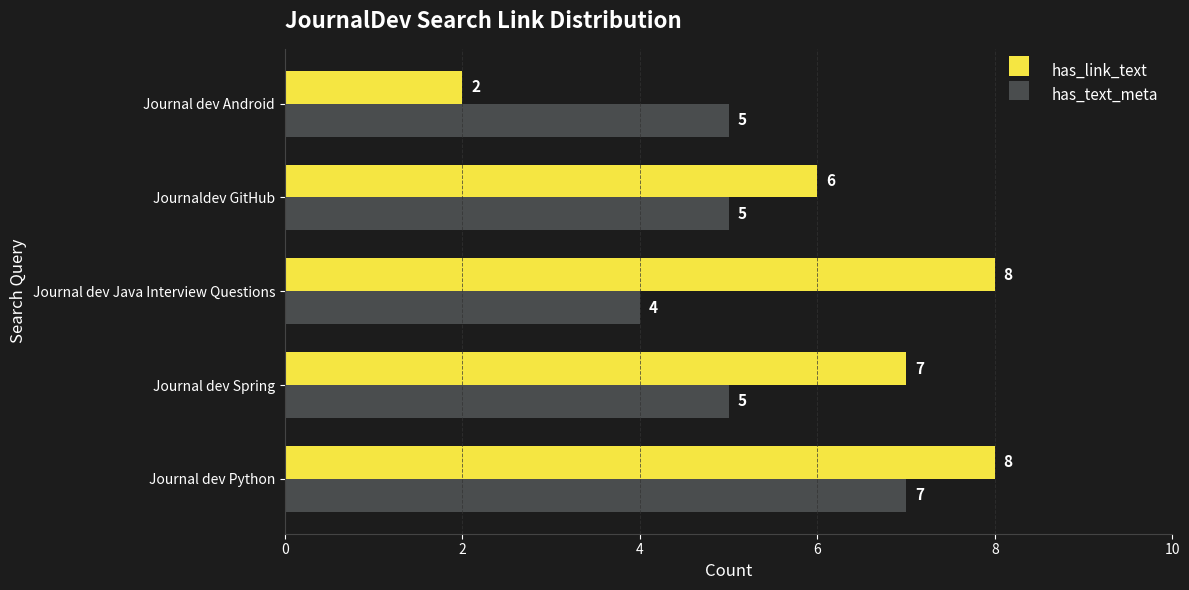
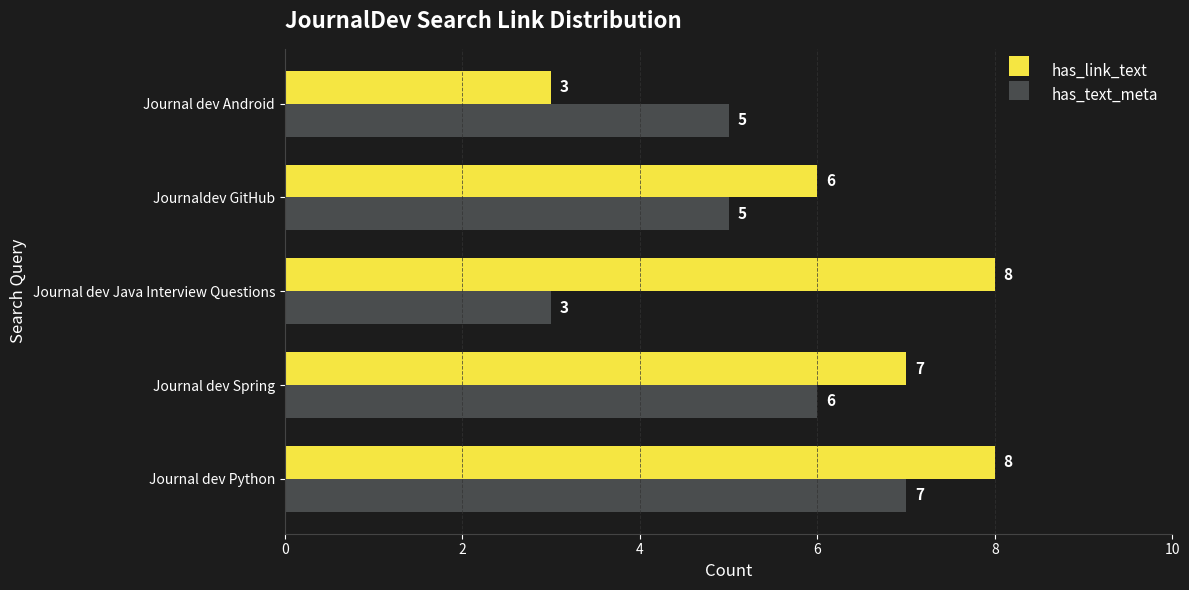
  {
    "has_link_text": {
-     "Journal dev Android": 2,
+     "Journal dev Android": 3,
      "Journaldev GitHub": 6,
      "Journal dev Java Interview Questions": 8,
      "Journal dev Spring": 7,
      "Journal dev Python": 8
    },
    "has_text_meta": {
      "Journal dev Android": 5,
      "Journaldev GitHub": 5,
-     "Journal dev Java Interview Questions": 4,
-     "Journal dev Spring": 5,
+     "Journal dev Java Interview Questions": 3,
+     "Journal dev Spring": 6,
      "Journal dev Python": 7
    }
  }
